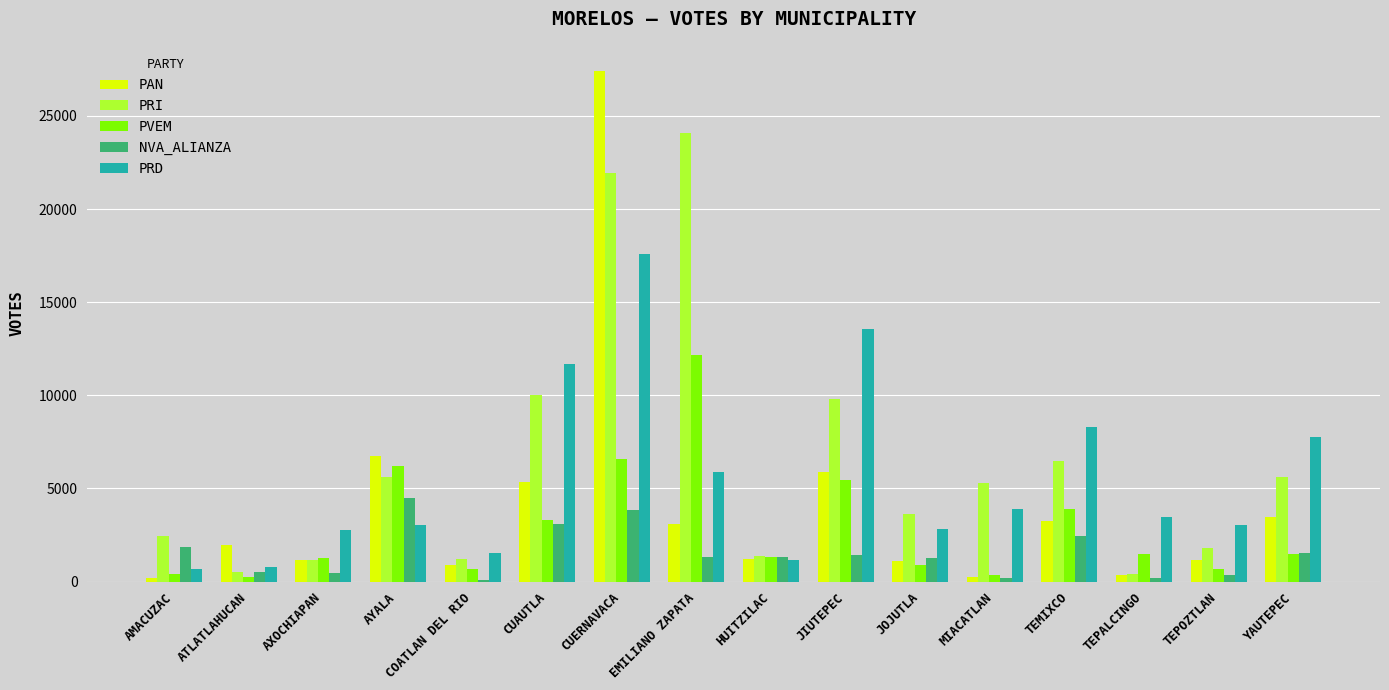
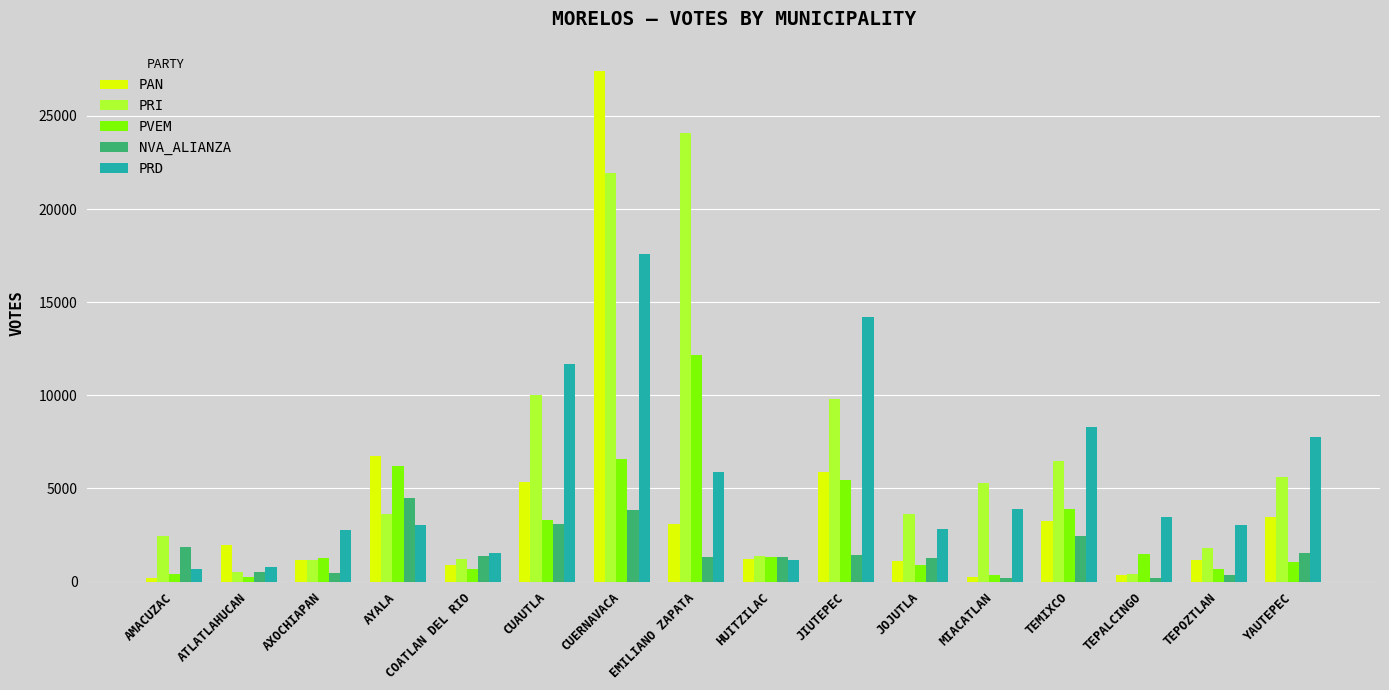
  {
    "PAN": {
      "AMACUZAC": 200,
      "ATLATLAHUCAN": 1900,
      "AXOCHIAPAN": 1100,
      "AYALA": 6700,
      "COATLAN DEL RIO": 900,
      "CUAUTLA": 5300,
      "CUERNAVACA": 27400,
      "EMILIANO ZAPATA": 3100,
      "HUITZILAC": 1200,
      "JIUTEPEC": 5900,
      "JOJUTLA": 1100,
      "MIACATLAN": 200,
      "TEMIXCO": 3300,
      "TEPALCINGO": 300,
      "TEPOZTLAN": 1100,
      "YAUTEPEC": 3500
    },
    "PRI": {
      "AMACUZAC": 2400,
      "ATLATLAHUCAN": 500,
      "AXOCHIAPAN": 1200,
-     "AYALA": 5600,
+     "AYALA": 3600,
      "COATLAN DEL RIO": 1200,
      "CUAUTLA": 10000,
      "CUERNAVACA": 22000,
      "EMILIANO ZAPATA": 24100,
      "HUITZILAC": 1400,
      "JIUTEPEC": 9800,
      "JOJUTLA": 3600,
      "MIACATLAN": 5300,
      "TEMIXCO": 6500,
      "TEPALCINGO": 400,
      "TEPOZTLAN": 1800,
      "YAUTEPEC": 5600
    },
    "PVEM": {
      "AMACUZAC": 400,
      "ATLATLAHUCAN": 300,
      "AXOCHIAPAN": 1300,
      "AYALA": 6200,
      "COATLAN DEL RIO": 700,
      "CUAUTLA": 3300,
      "CUERNAVACA": 6600,
      "EMILIANO ZAPATA": 12100,
      "HUITZILAC": 1300,
      "JIUTEPEC": 5500,
      "JOJUTLA": 900,
      "MIACATLAN": 400,
      "TEMIXCO": 3900,
      "TEPALCINGO": 1500,
      "TEPOZTLAN": 700,
-     "YAUTEPEC": 1500
+     "YAUTEPEC": 1000
    },
    "NVA_ALIANZA": {
      "AMACUZAC": 1800,
      "ATLATLAHUCAN": 500,
      "AXOCHIAPAN": 500,
      "AYALA": 4500,
-     "COATLAN DEL RIO": 100,
+     "COATLAN DEL RIO": 1400,
      "CUAUTLA": 3100,
      "CUERNAVACA": 3800,
      "EMILIANO ZAPATA": 1300,
      "HUITZILAC": 1300,
      "JIUTEPEC": 1500,
      "JOJUTLA": 1200,
      "MIACATLAN": 200,
      "TEMIXCO": 2400,
      "TEPALCINGO": 200,
      "TEPOZTLAN": 300,
      "YAUTEPEC": 1500
    },
    "PRD": {
      "AMACUZAC": 700,
      "ATLATLAHUCAN": 800,
      "AXOCHIAPAN": 2800,
      "AYALA": 3000,
      "COATLAN DEL RIO": 1600,
      "CUAUTLA": 11700,
      "CUERNAVACA": 17600,
      "EMILIANO ZAPATA": 5900,
      "HUITZILAC": 1100,
-     "JIUTEPEC": 13600,
+     "JIUTEPEC": 14200,
      "JOJUTLA": 2800,
      "MIACATLAN": 3900,
      "TEMIXCO": 8300,
      "TEPALCINGO": 3500,
      "TEPOZTLAN": 3000,
      "YAUTEPEC": 7700
    }
  }
